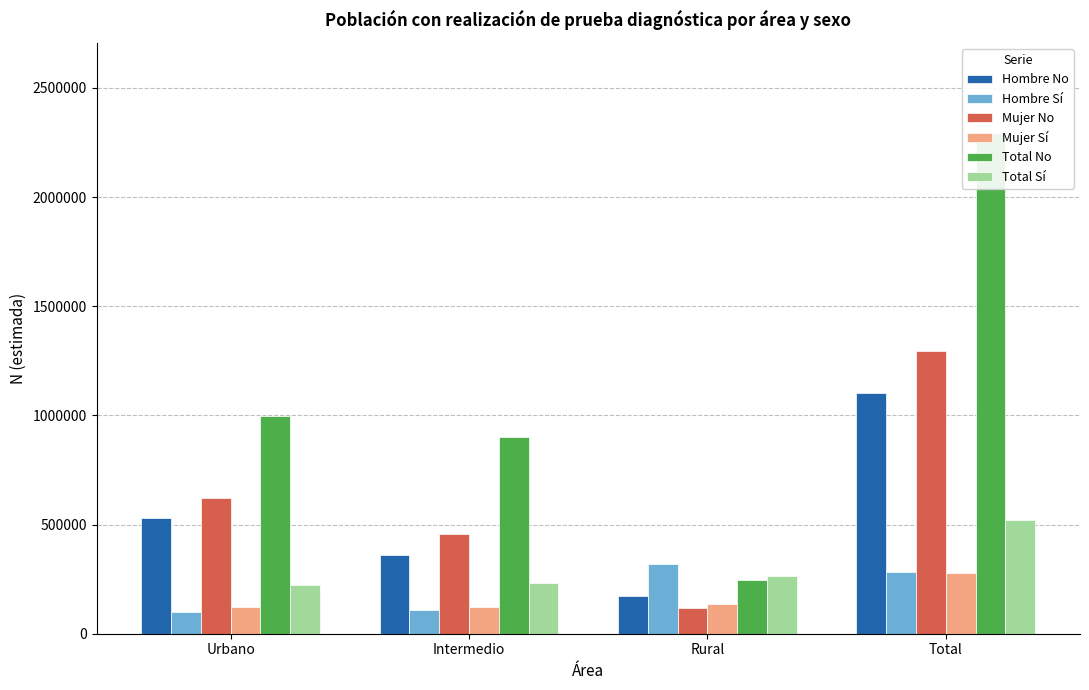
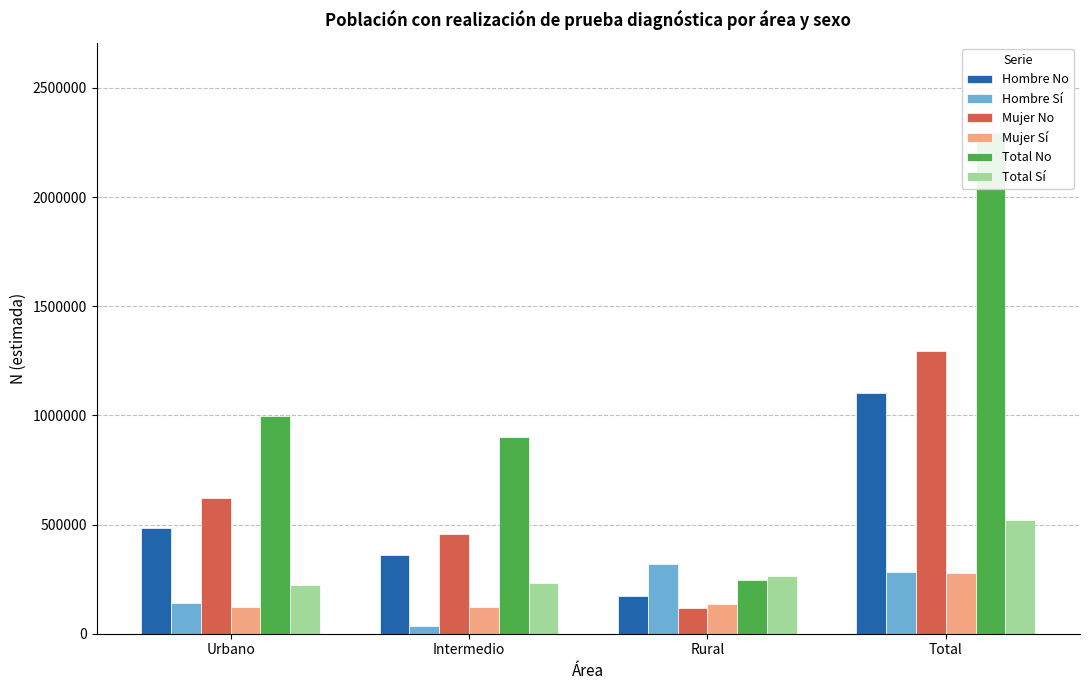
  {
    "Hombre No": {
-     "Urbano": 530000,
+     "Urbano": 480000,
      "Intermedio": 360000,
      "Rural": 170000,
      "Total": 1100000
    },
    "Hombre Sí": {
-     "Urbano": 100000,
-     "Intermedio": 110000,
+     "Urbano": 140000,
+     "Intermedio": 40000,
      "Rural": 320000,
      "Total": 280000
    },
    "Mujer No": {
      "Urbano": 620000,
      "Intermedio": 460000,
      "Rural": 120000,
      "Total": 1290000
    },
    "Mujer Sí": {
      "Urbano": 120000,
      "Intermedio": 120000,
      "Rural": 140000,
      "Total": 280000
    },
    "Total No": {
      "Urbano": 1000000,
      "Intermedio": 900000,
      "Rural": 240000
    },
    "Total Sí": {
      "Urbano": 220000,
      "Intermedio": 230000,
      "Rural": 260000,
      "Total": 520000
    }
  }
